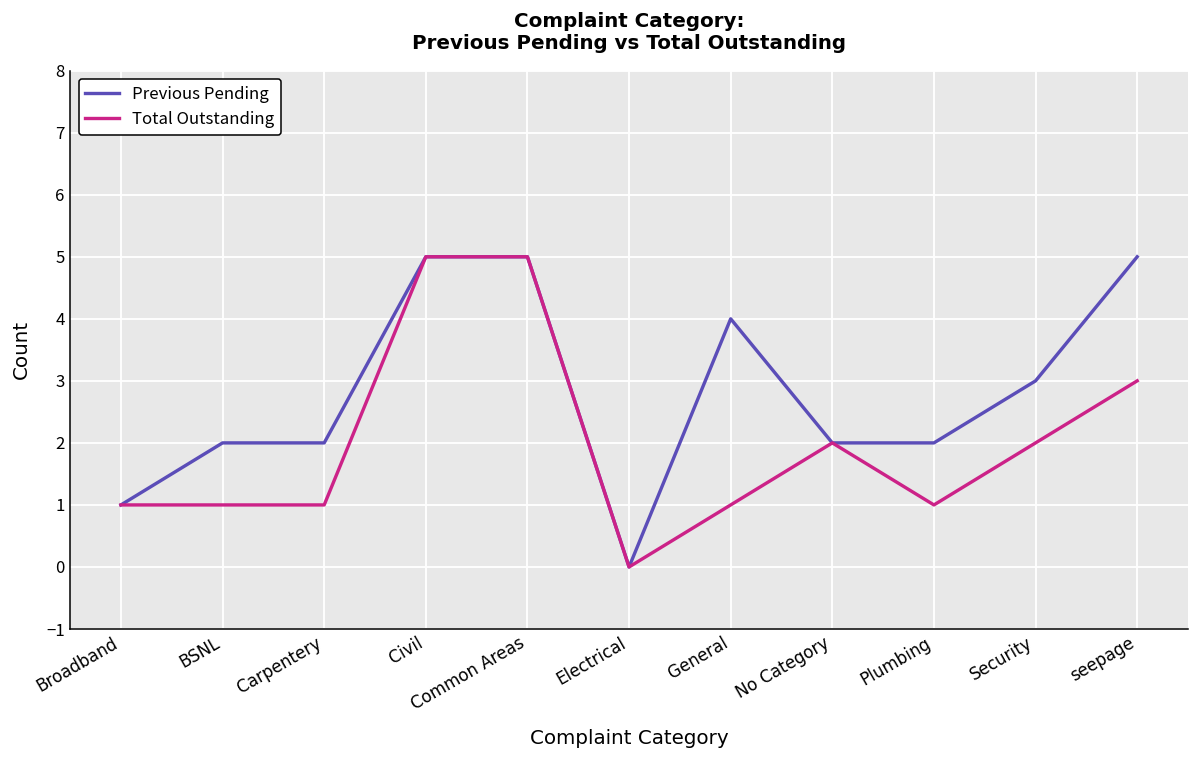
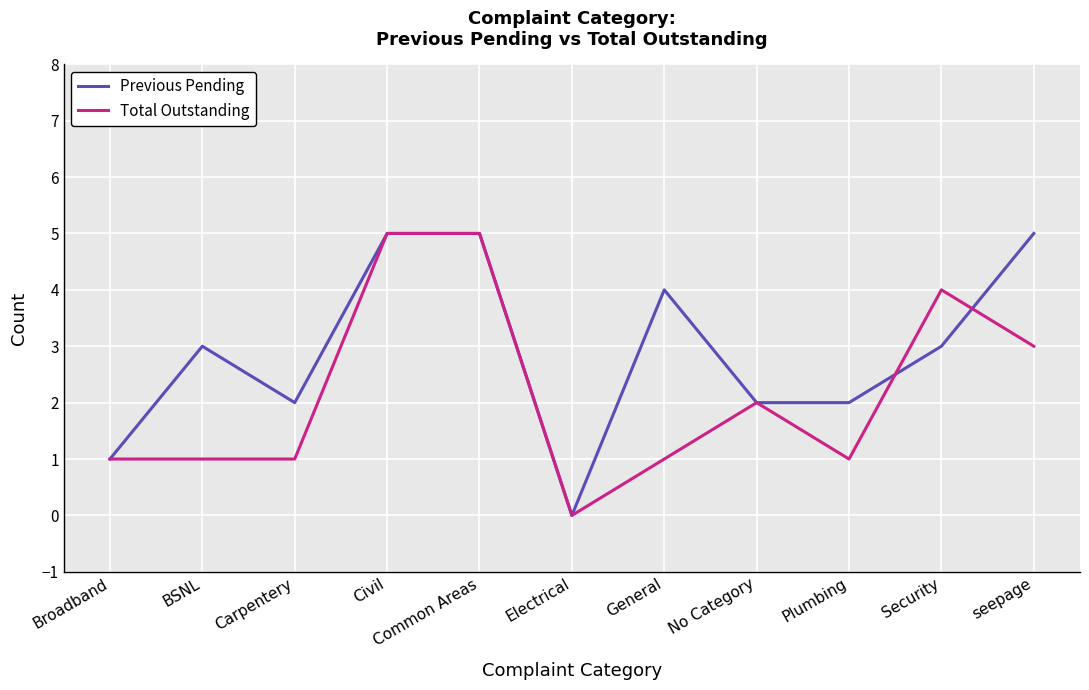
  {
    "Previous Pending": {
-     "BSNL": 2,
+     "BSNL": 3,
      "Carpentery": 2,
      "General": 4,
      "Plumbing": 2,
      "Security": 3,
      "seepage": 5
    },
    "Total Outstanding": {
      "BSNL": 1,
      "Carpentery": 1,
      "General": 1,
      "Plumbing": 1,
-     "Security": 2,
+     "Security": 4,
      "seepage": 3
    }
  }
